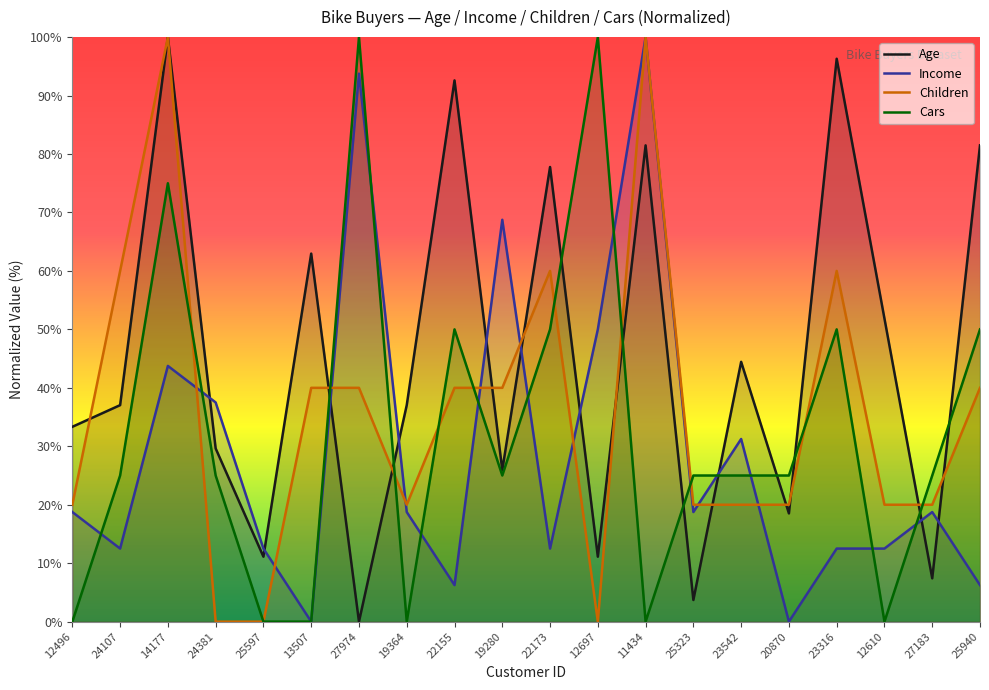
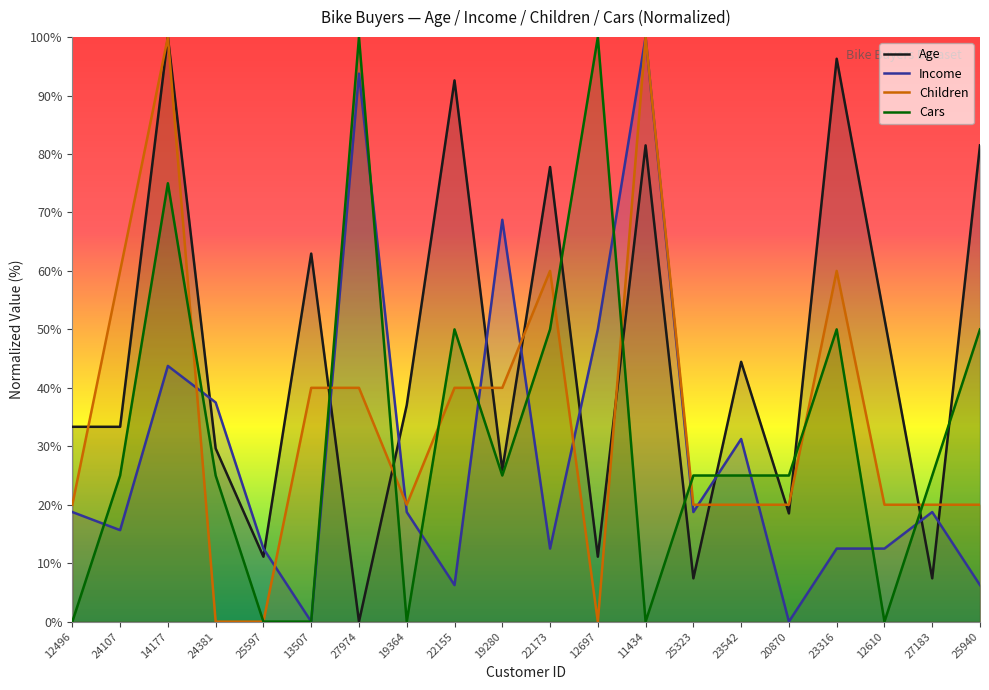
  {
    "Age": {
      "12496": "33%",
-     "24107": "37%",
+     "24107": "33%",
      "24381": "30%",
      "25597": "11%",
      "13507": "63%",
      "27974": "0%",
      "19364": "37%",
      "22155": "93%",
      "19280": "26%",
      "22173": "78%",
      "12697": "11%",
      "11434": "81%",
-     "25323": "4%",
+     "25323": "7%",
      "23542": "44%",
      "20870": "19%",
      "23316": "96%",
      "12610": "52%",
      "27183": "7%",
      "25940": "81%"
    },
    "Income": {
      "12496": "19%",
-     "24107": "13%",
+     "24107": "16%",
      "14177": "44%",
      "24381": "38%",
      "25597": "13%",
      "27974": "94%",
      "19364": "19%",
      "22155": "6%",
      "19280": "69%",
      "22173": "13%",
      "12697": "50%",
      "25323": "19%",
      "23542": "31%",
      "20870": "0%",
      "23316": "13%",
      "12610": "13%",
      "27183": "19%",
      "25940": "6%"
    },
    "Children": {
      "12496": "20%",
      "24107": "60%",
      "24381": "0%",
      "13507": "40%",
      "27974": "40%",
      "19364": "20%",
      "22155": "40%",
      "19280": "40%",
      "22173": "60%",
      "12697": "0%",
      "25323": "20%",
      "23542": "20%",
      "20870": "20%",
      "23316": "60%",
      "12610": "20%",
      "27183": "20%",
-     "25940": "40%"
+     "25940": "20%"
    },
    "Cars": {
      "12496": "0%",
      "24107": "25%",
      "14177": "75%",
      "24381": "25%",
      "27974": "100%",
      "19364": "0%",
      "22155": "50%",
      "19280": "25%",
      "22173": "50%",
      "12697": "100%",
      "11434": "0%",
      "25323": "25%",
      "23542": "25%",
      "20870": "25%",
      "23316": "50%",
      "12610": "0%",
      "27183": "25%",
      "25940": "50%"
    }
  }
